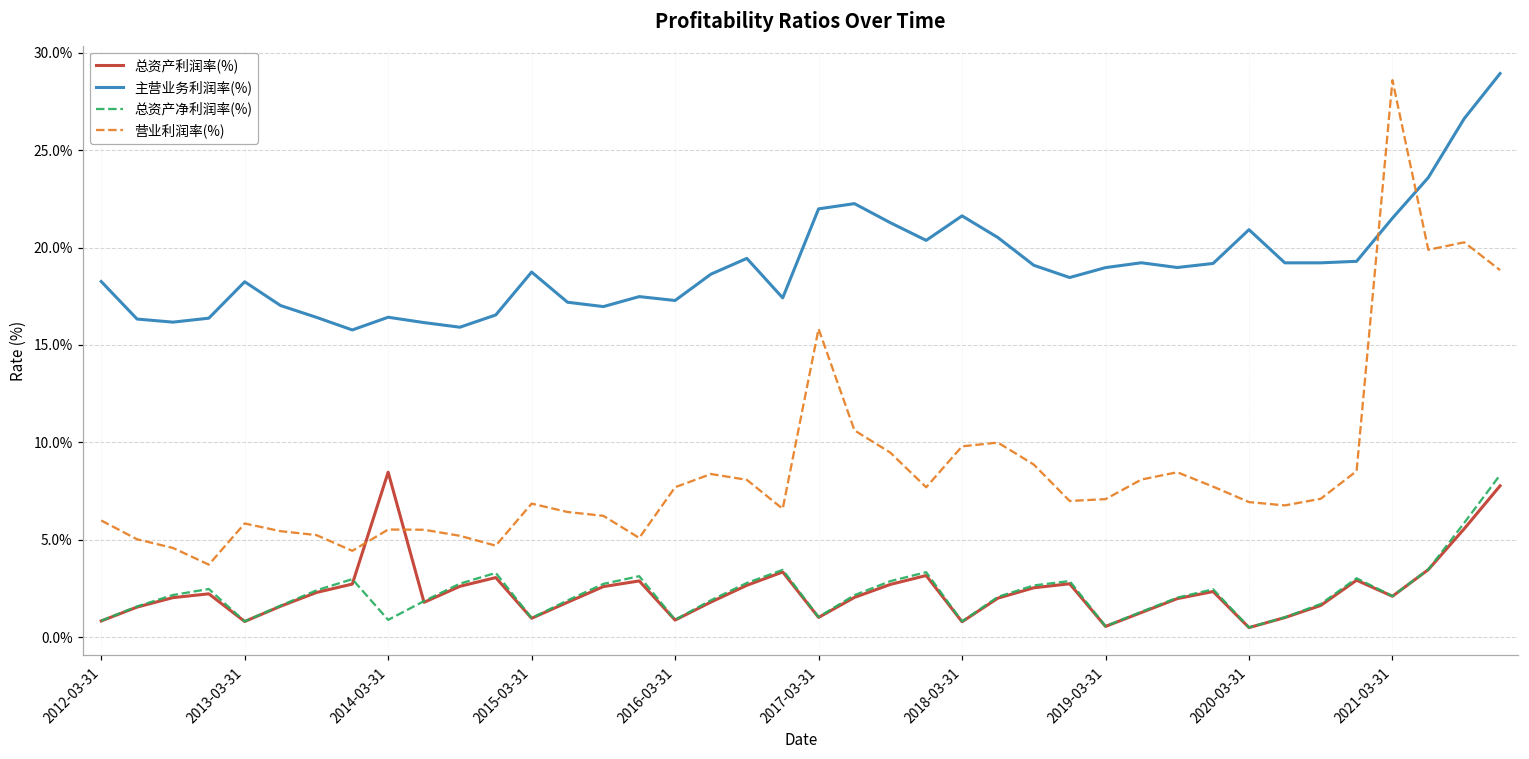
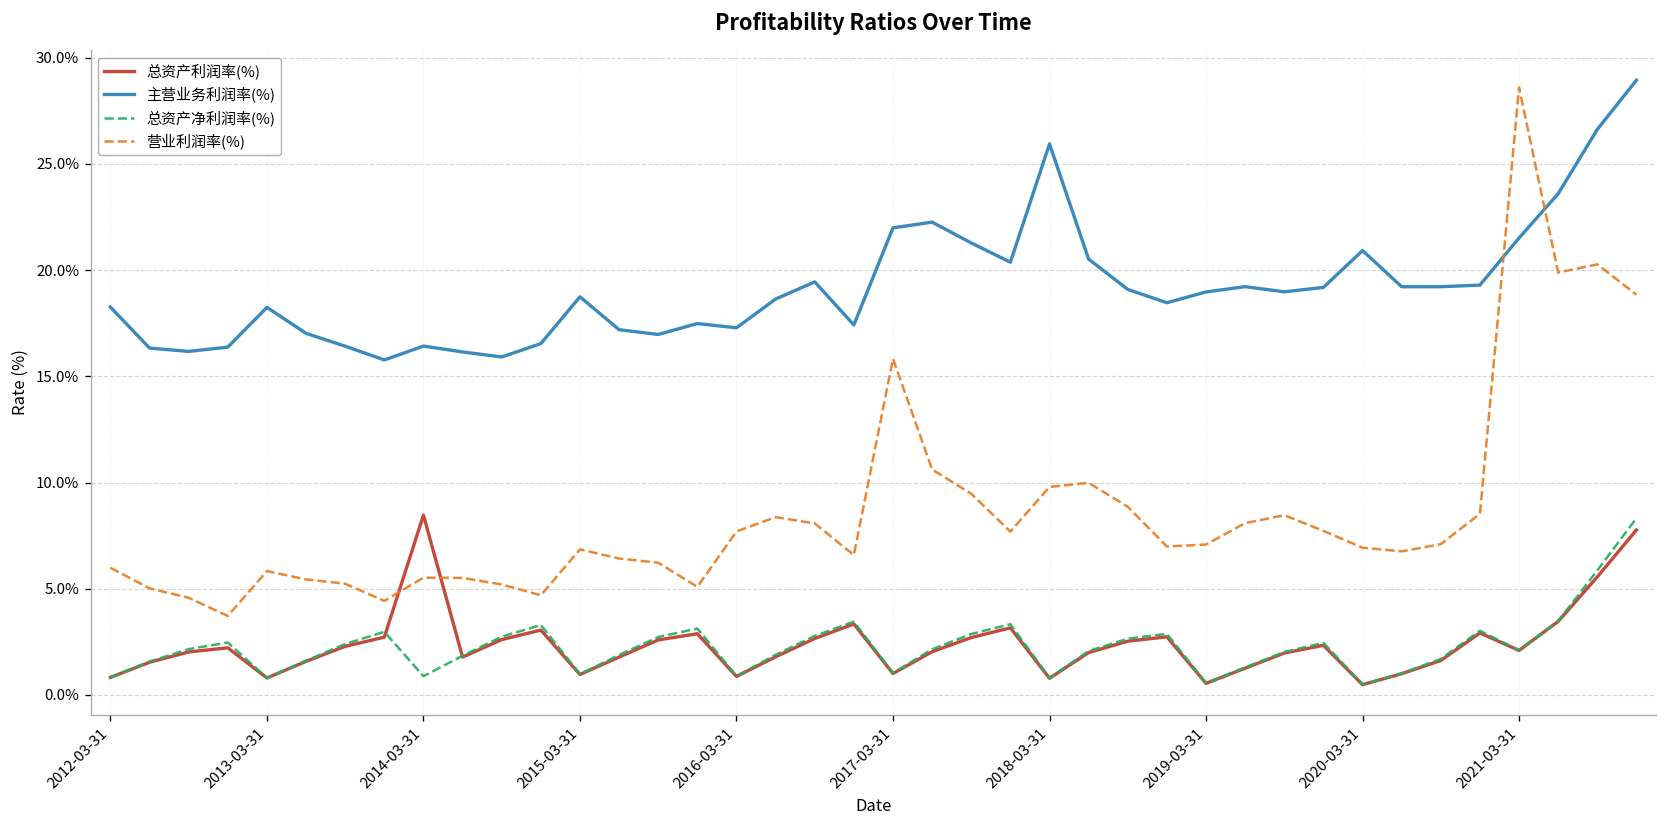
  {
    "总资产利润率(%)": {
      "2014-03-31": "8.5%"
    },
    "主营业务利润率(%)": {
      "2012-03-31": "18.3%",
      "2013-03-31": "18.2%",
      "2014-03-31": "16.4%",
      "2015-03-31": "18.7%",
      "2016-03-31": "17.3%",
      "2017-03-31": "22.0%",
-     "2018-03-31": "21.6%",
+     "2018-03-31": "25.9%",
      "2019-03-31": "19.0%",
      "2020-03-31": "20.9%",
      "2021-03-31": "21.5%"
    },
    "总资产净利润率(%)": {
      "2014-03-31": "0.9%"
    },
    "营业利润率(%)": {
      "2012-03-31": "6.0%",
      "2013-03-31": "5.8%",
      "2014-03-31": "5.5%",
      "2015-03-31": "6.9%",
      "2016-03-31": "7.7%",
      "2017-03-31": "15.8%",
      "2018-03-31": "9.8%",
      "2019-03-31": "7.1%",
      "2020-03-31": "6.9%",
      "2021-03-31": "28.6%"
    }
  }
